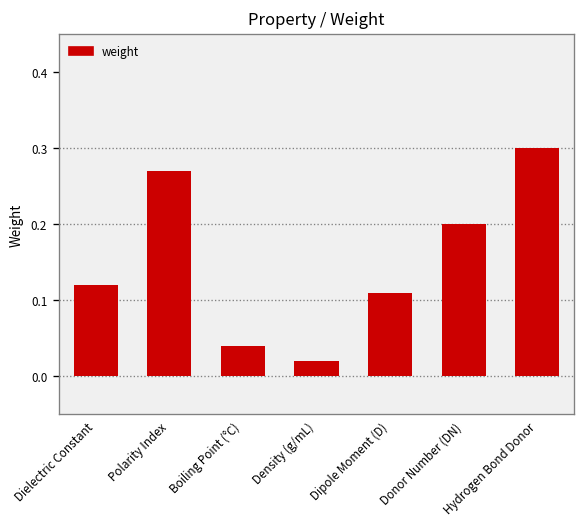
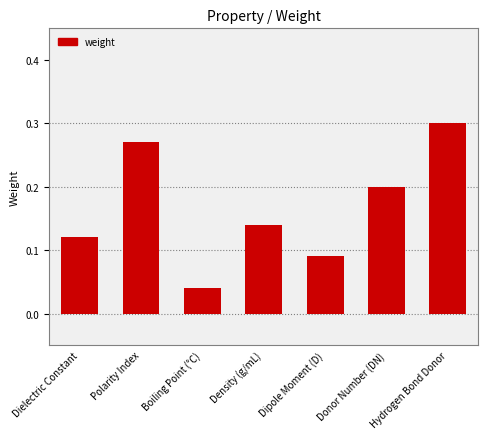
  {
    "Dielectric Constant": 0.12,
    "Polarity Index": 0.27,
    "Boiling Point (°C)": 0.04,
-   "Density (g/mL)": 0.02,
-   "Dipole Moment (D)": 0.11,
+   "Density (g/mL)": 0.14,
+   "Dipole Moment (D)": 0.09,
    "Donor Number (DN)": 0.20,
    "Hydrogen Bond Donor": 0.30
  }
